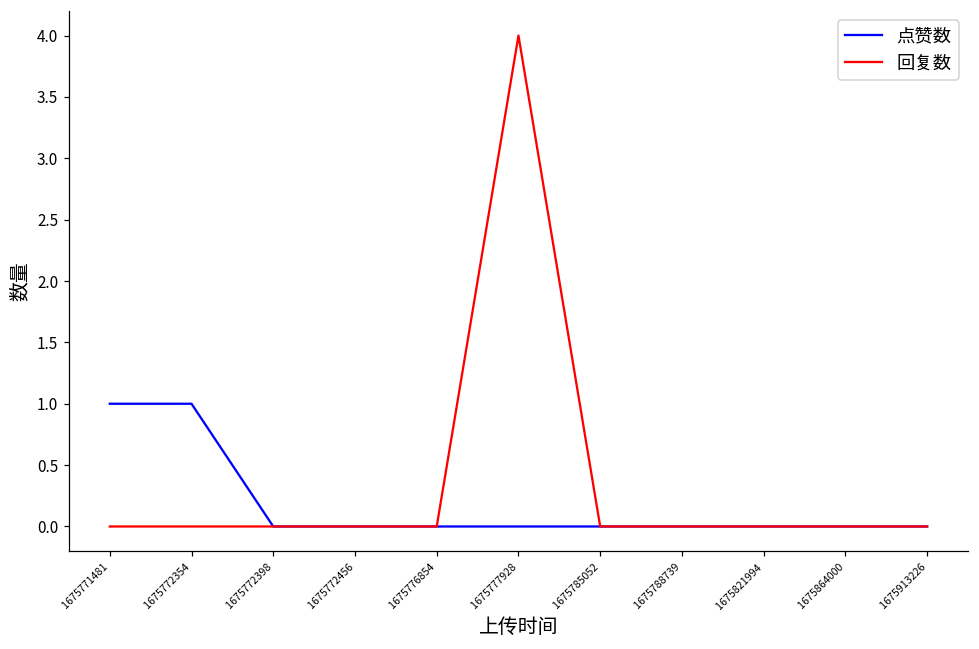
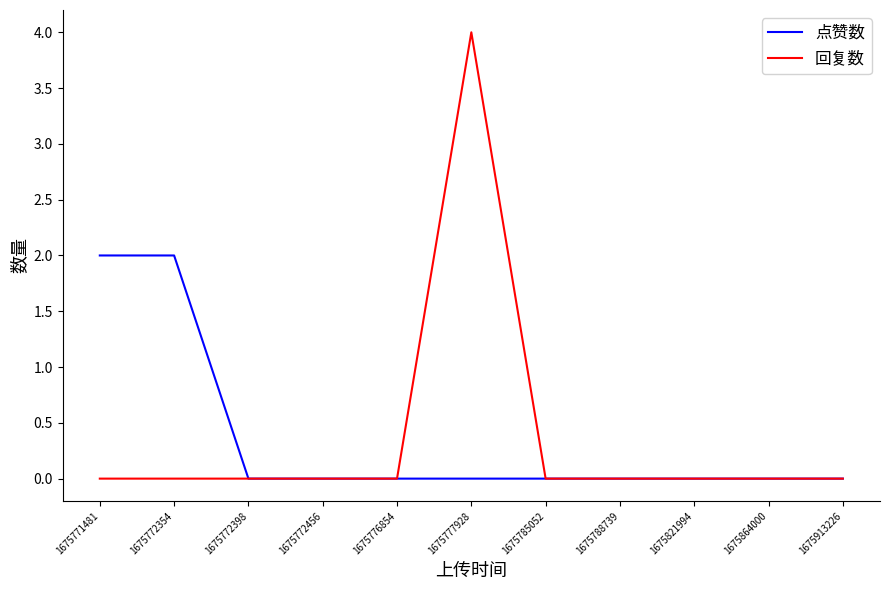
  {
    "点赞数": {
-     "1675771481": 1,
-     "1675772354": 1,
+     "1675771481": 2,
+     "1675772354": 2,
      "1675777928": 0
    },
    "回复数": {
      "1675771481": 0,
      "1675772354": 0,
      "1675777928": 4
    }
  }
